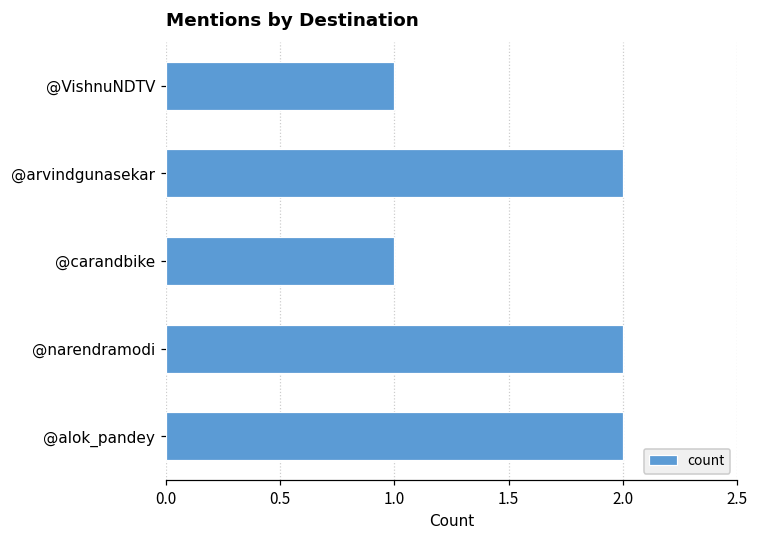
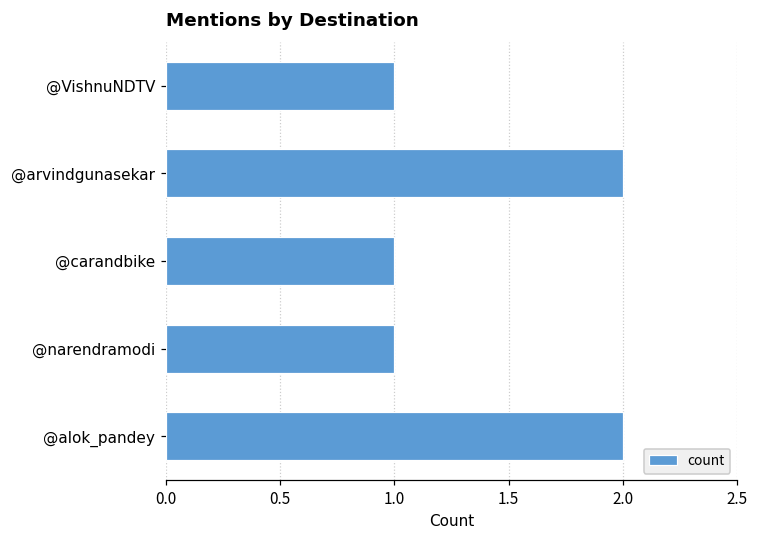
  {
    "@VishnuNDTV": 1,
    "@arvindgunasekar": 2,
    "@carandbike": 1,
-   "@narendramodi": 2,
+   "@narendramodi": 1,
    "@alok_pandey": 2
  }
